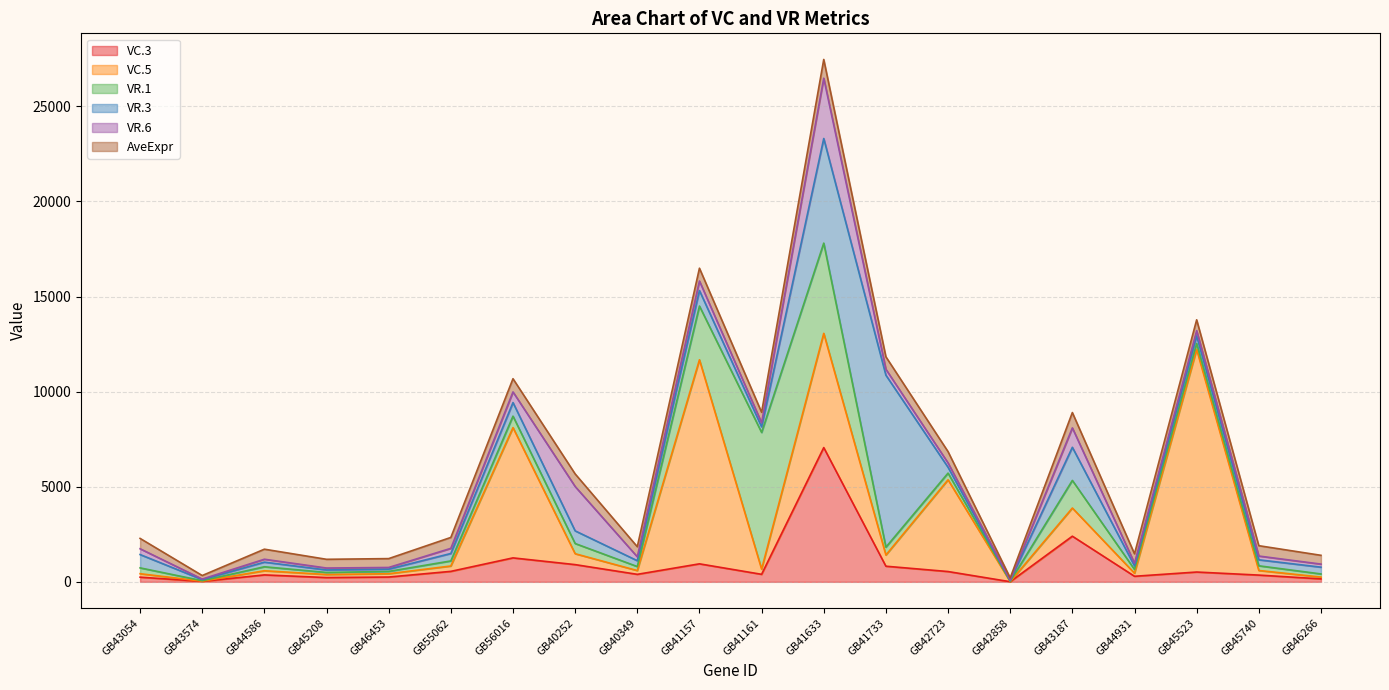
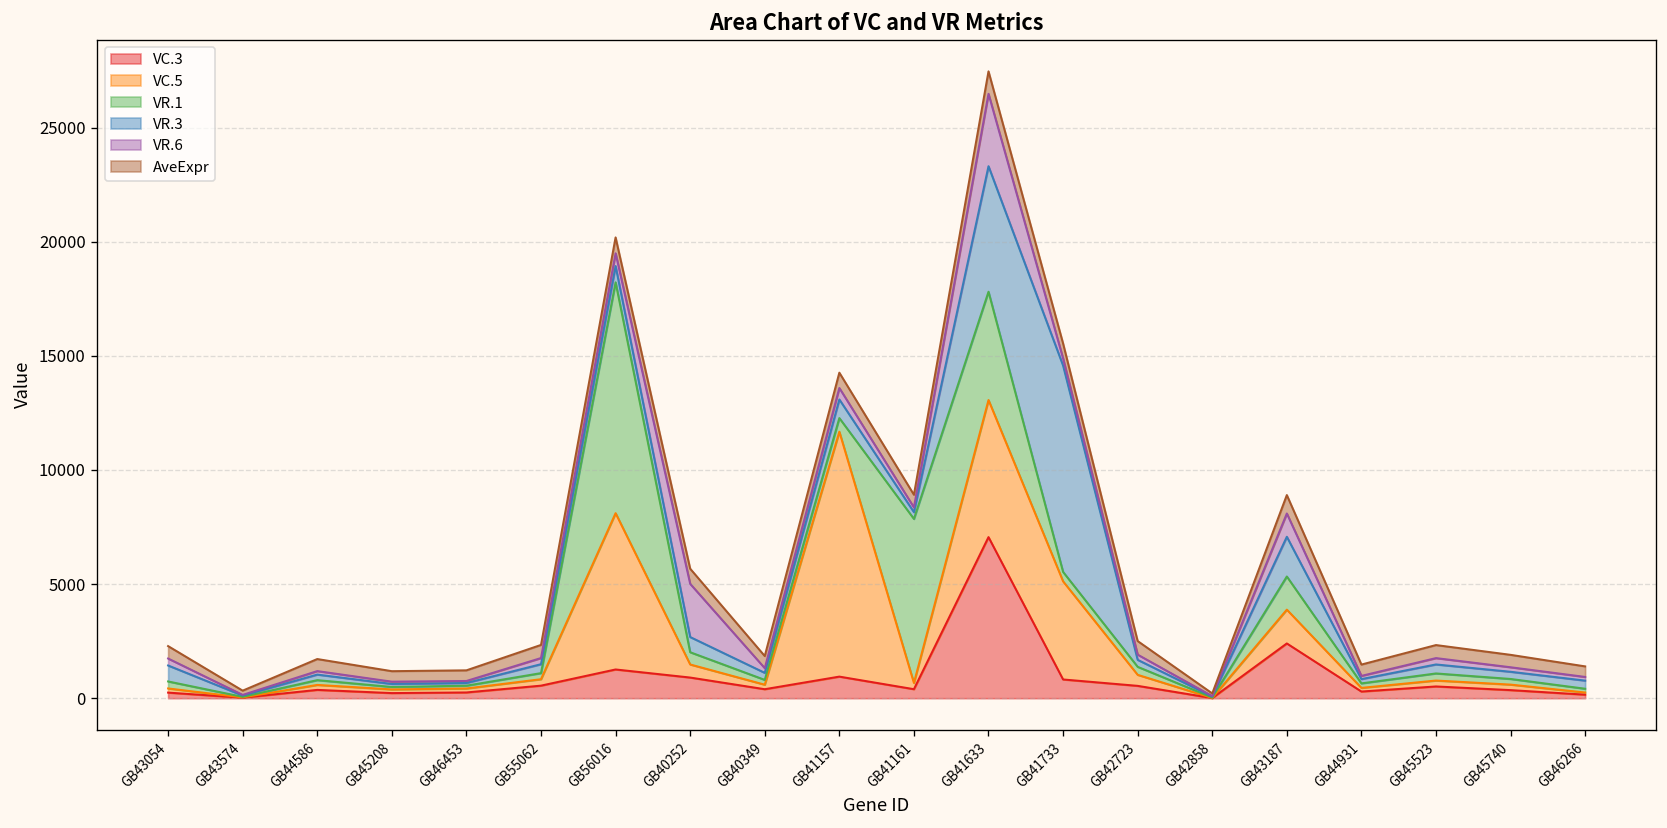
  {
    "VC.5": {
      "GB43054": 200,
      "GB44586": 200,
      "GB55062": 300,
      "GB56016": 6800,
      "GB40252": 600,
      "GB40349": 200,
      "GB41157": 10700,
      "GB41161": 300,
      "GB41633": 6000,
-     "GB41733": 600,
-     "GB42723": 4800,
+     "GB41733": 4300,
+     "GB42723": 500,
      "GB43187": 1500,
      "GB44931": 200,
-     "GB45523": 11700,
+     "GB45523": 300,
      "GB45740": 200
    },
    "VR.1": {
      "GB43054": 300,
      "GB44586": 200,
      "GB55062": 300,
-     "GB56016": 600,
+     "GB56016": 10100,
      "GB40252": 500,
      "GB40349": 200,
-     "GB41157": 2800,
+     "GB41157": 600,
      "GB41161": 7200,
      "GB41633": 4700,
      "GB41733": 400,
      "GB42723": 400,
      "GB43187": 1500,
      "GB44931": 200,
      "GB45523": 300,
      "GB45740": 200,
      "GB46266": 200
    },
    "VR.3": {
      "GB43054": 700,
      "GB44586": 200,
      "GB55062": 400,
      "GB56016": 700,
      "GB40252": 700,
      "GB40349": 300,
      "GB41157": 800,
      "GB41161": 300,
      "GB41633": 5500,
      "GB41733": 9000,
      "GB42723": 300,
      "GB43187": 1700,
      "GB44931": 200,
      "GB45523": 400,
      "GB45740": 300,
      "GB46266": 400
    },
    "VR.6": {
      "GB43054": 300,
      "GB44586": 200,
      "GB55062": 300,
      "GB56016": 600,
      "GB40252": 2300,
      "GB40349": 200,
      "GB41157": 500,
      "GB41161": 200,
      "GB41633": 3200,
      "GB41733": 300,
      "GB42723": 200,
      "GB43187": 1000,
      "GB44931": 100,
      "GB45523": 300,
      "GB45740": 200,
      "GB46266": 200
    }
  }
